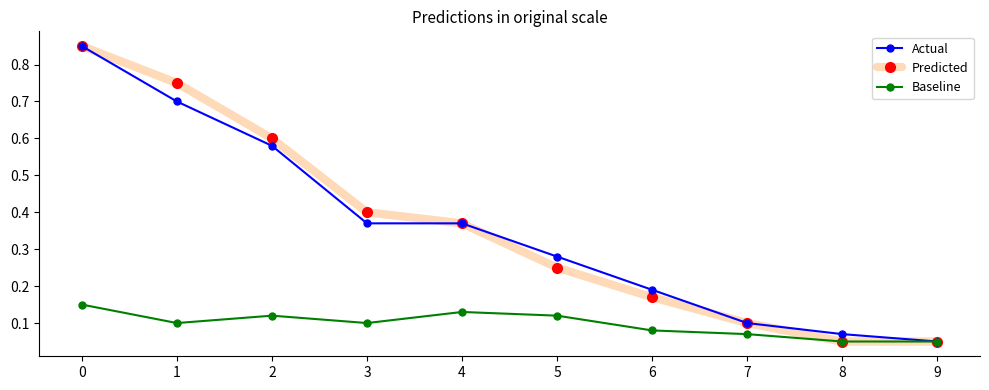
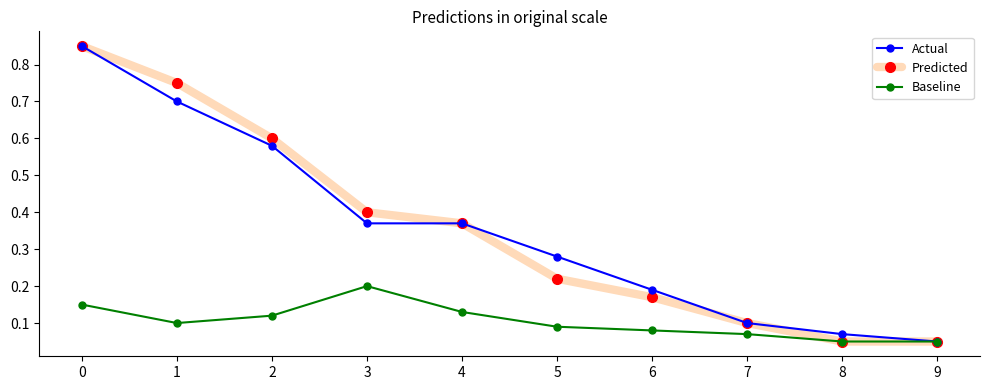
  {
    "Actual": {
      "1": 0.70,
      "2": 0.58,
      "3": 0.37,
      "5": 0.28,
      "6": 0.19,
      "8": 0.07
    },
    "Predicted": {
      "1": 0.75,
      "2": 0.60,
      "3": 0.40,
-     "5": 0.25,
+     "5": 0.22,
      "6": 0.17
    },
    "Baseline": {
      "0": 0.15,
      "1": 0.10,
      "2": 0.12,
-     "3": 0.1,
+     "3": 0.2,
      "4": 0.13,
-     "5": 0.12,
+     "5": 0.09,
      "6": 0.08,
      "7": 0.07
    }
  }
